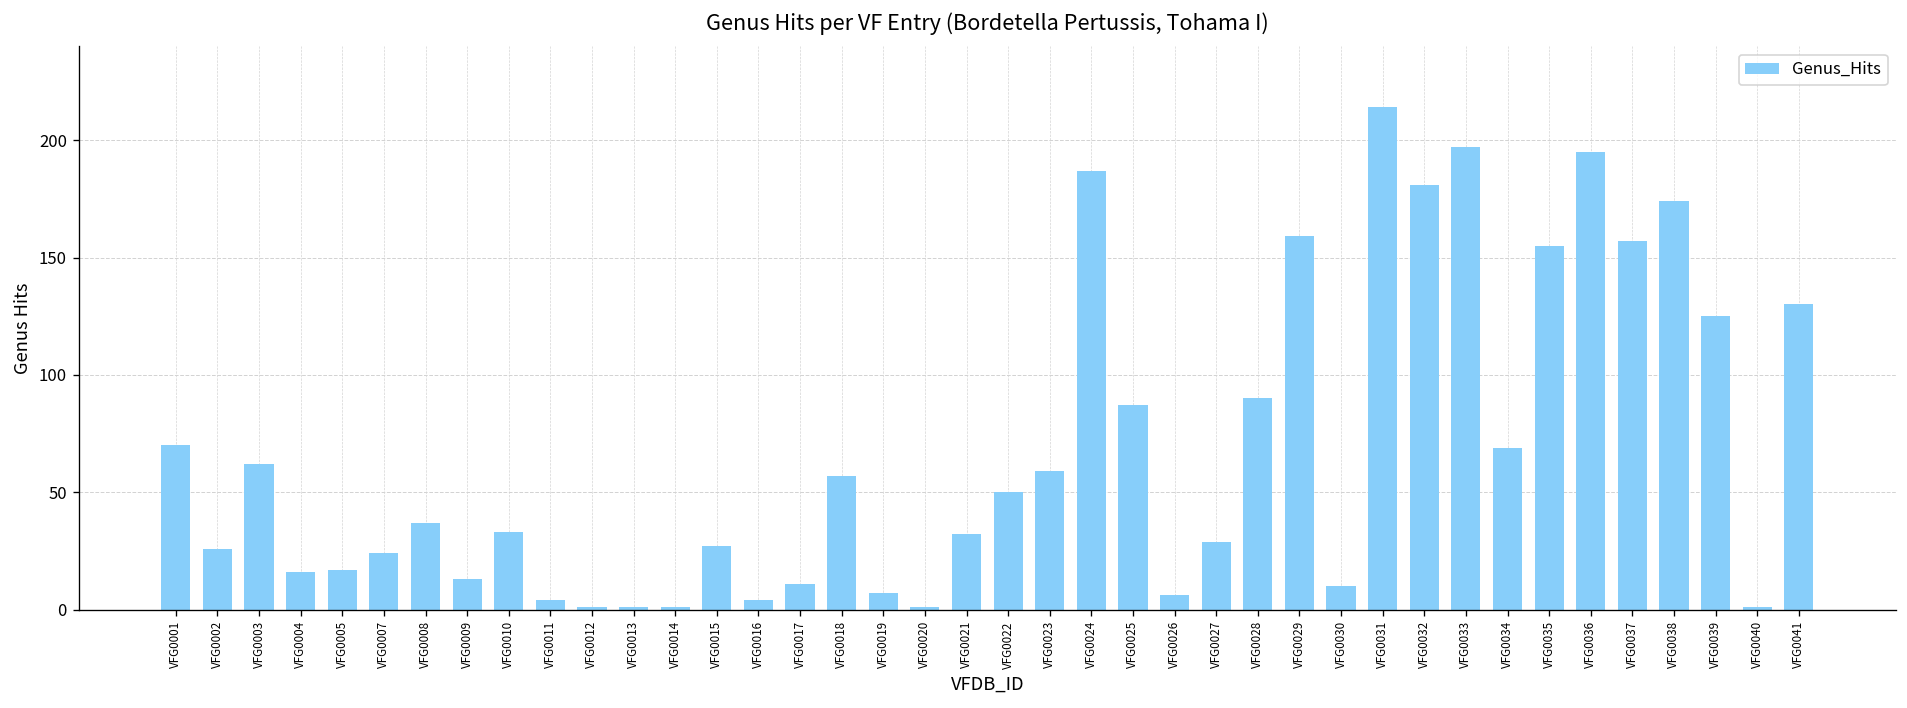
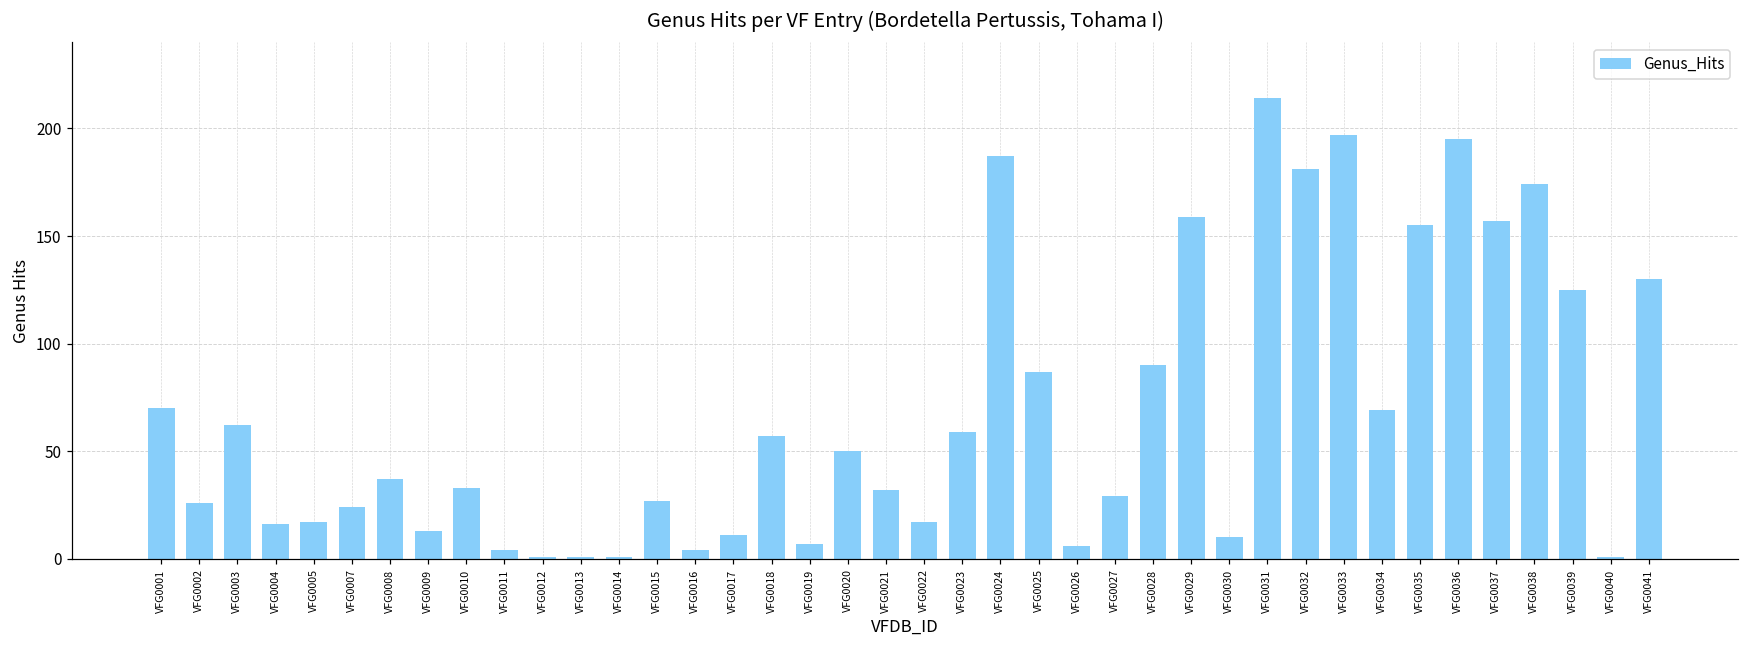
  {
    "VFG0001": 70,
    "VFG0002": 26,
    "VFG0003": 62,
    "VFG0004": 16,
    "VFG0005": 17,
    "VFG0007": 24,
    "VFG0008": 37,
    "VFG0009": 13,
    "VFG0010": 33,
    "VFG0011": 4,
    "VFG0015": 27,
    "VFG0016": 4,
    "VFG0017": 11,
    "VFG0018": 57,
    "VFG0019": 7,
-   "VFG0020": 1,
+   "VFG0020": 50,
    "VFG0021": 32,
-   "VFG0022": 50,
+   "VFG0022": 17,
    "VFG0023": 59,
    "VFG0024": 187,
    "VFG0025": 87,
    "VFG0026": 6,
    "VFG0027": 29,
    "VFG0028": 90,
    "VFG0029": 159,
    "VFG0030": 10,
    "VFG0031": 214,
    "VFG0032": 181,
    "VFG0033": 197,
    "VFG0034": 69,
    "VFG0035": 155,
    "VFG0036": 195,
    "VFG0037": 157,
    "VFG0038": 174,
    "VFG0039": 125,
    "VFG0041": 130
  }
